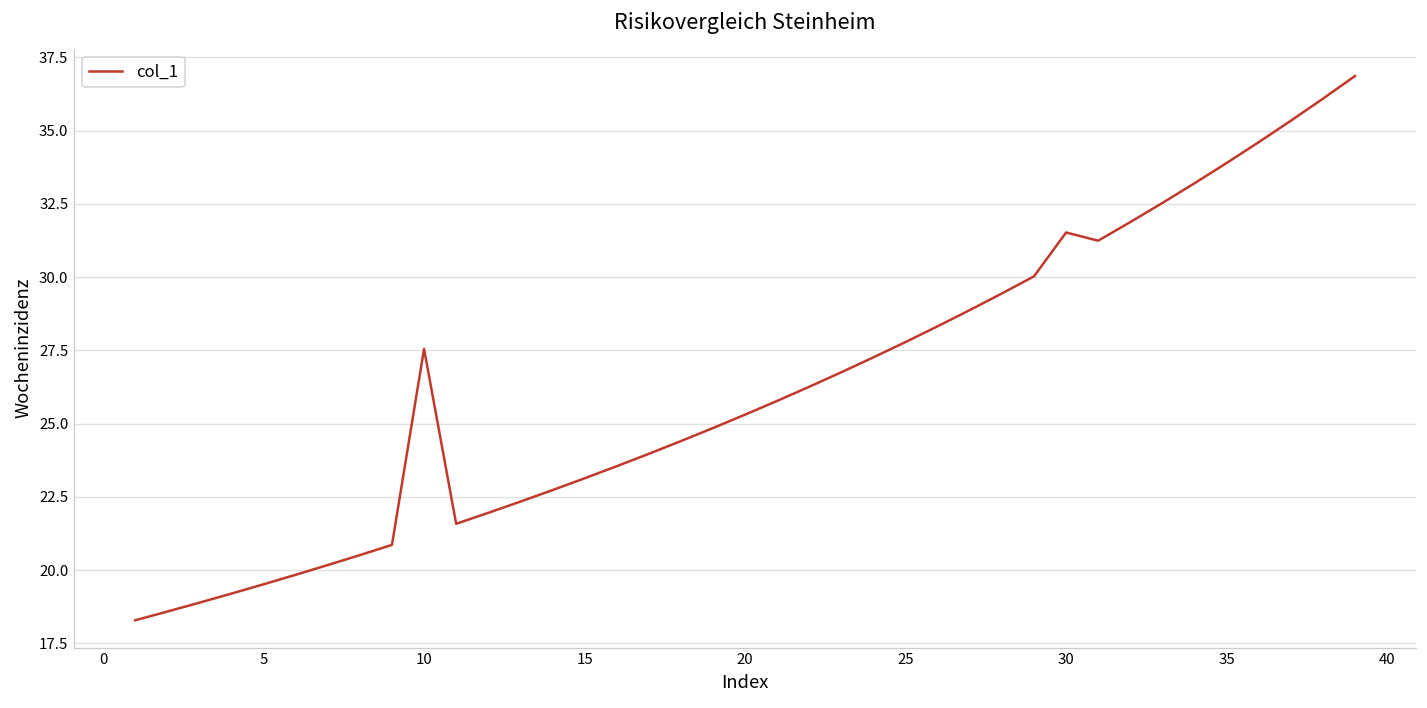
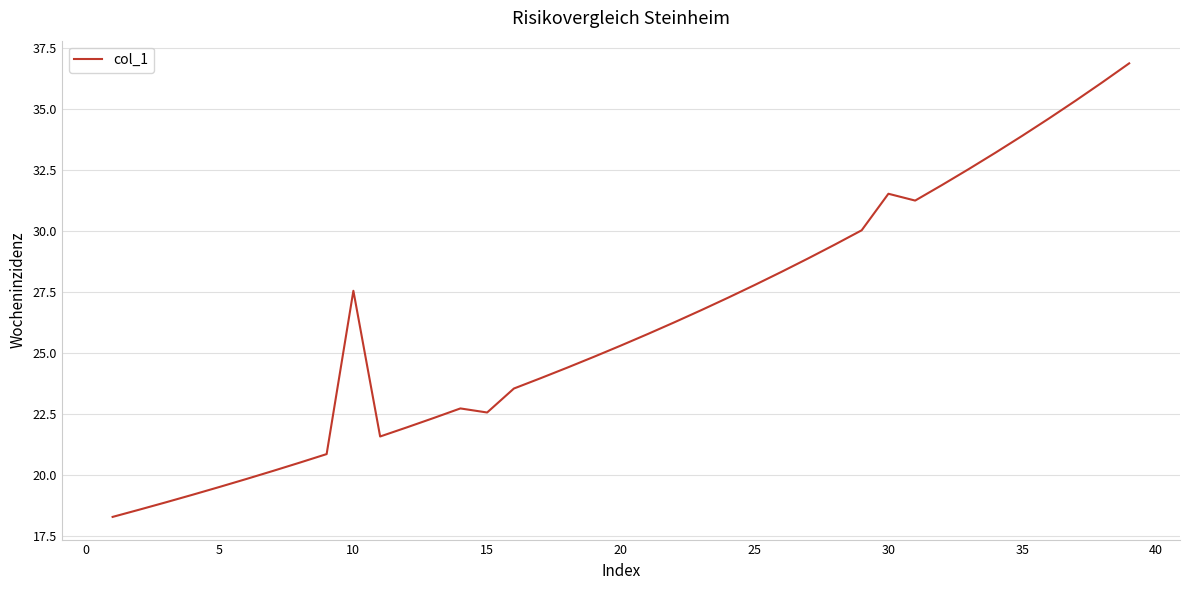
  {
    "5": 19.5,
    "10": 27.6,
-   "15": 23.1,
+   "15": 22.6,
    "20": 25.3,
    "25": 27.8,
    "30": 31.5,
    "35": 33.9
  }
